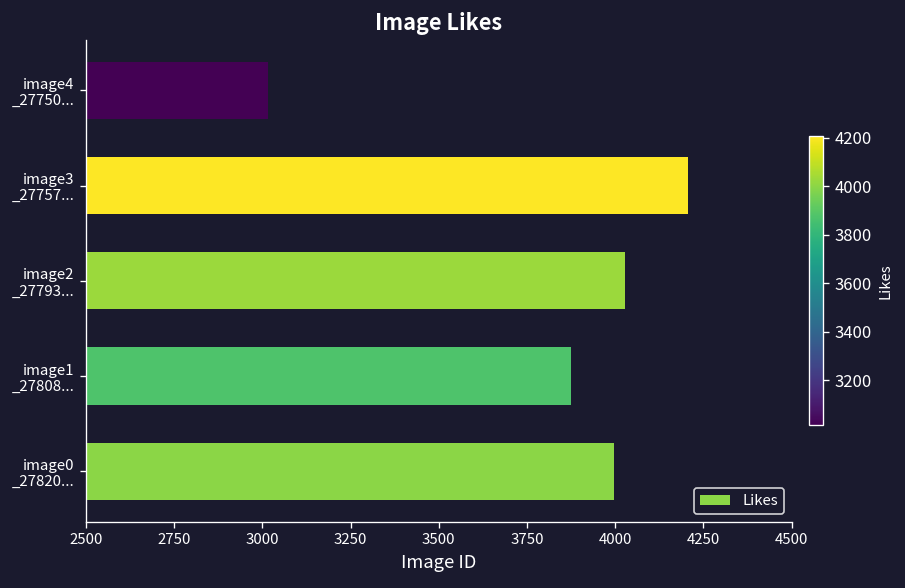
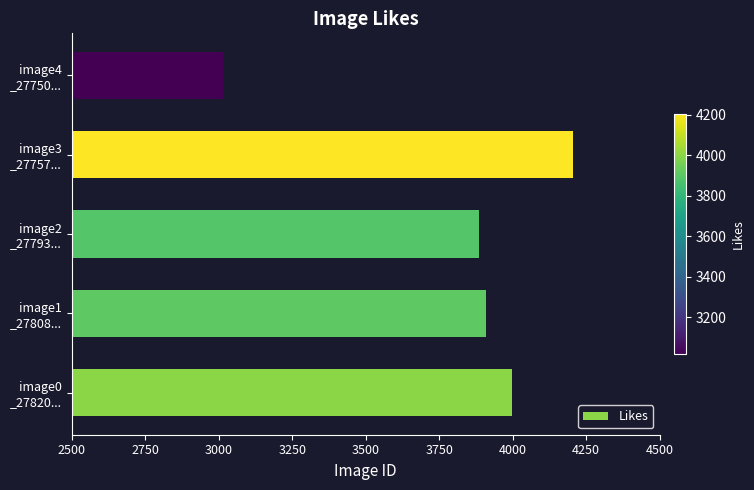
  {
    "image4 _27750...": 3020,
    "image3 _27757...": 4210,
-   "image2 _27793...": 4030,
-   "image1 _27808...": 3870,
+   "image2 _27793...": 3890,
+   "image1 _27808...": 3910,
    "image0 _27820...": 4000
  }
